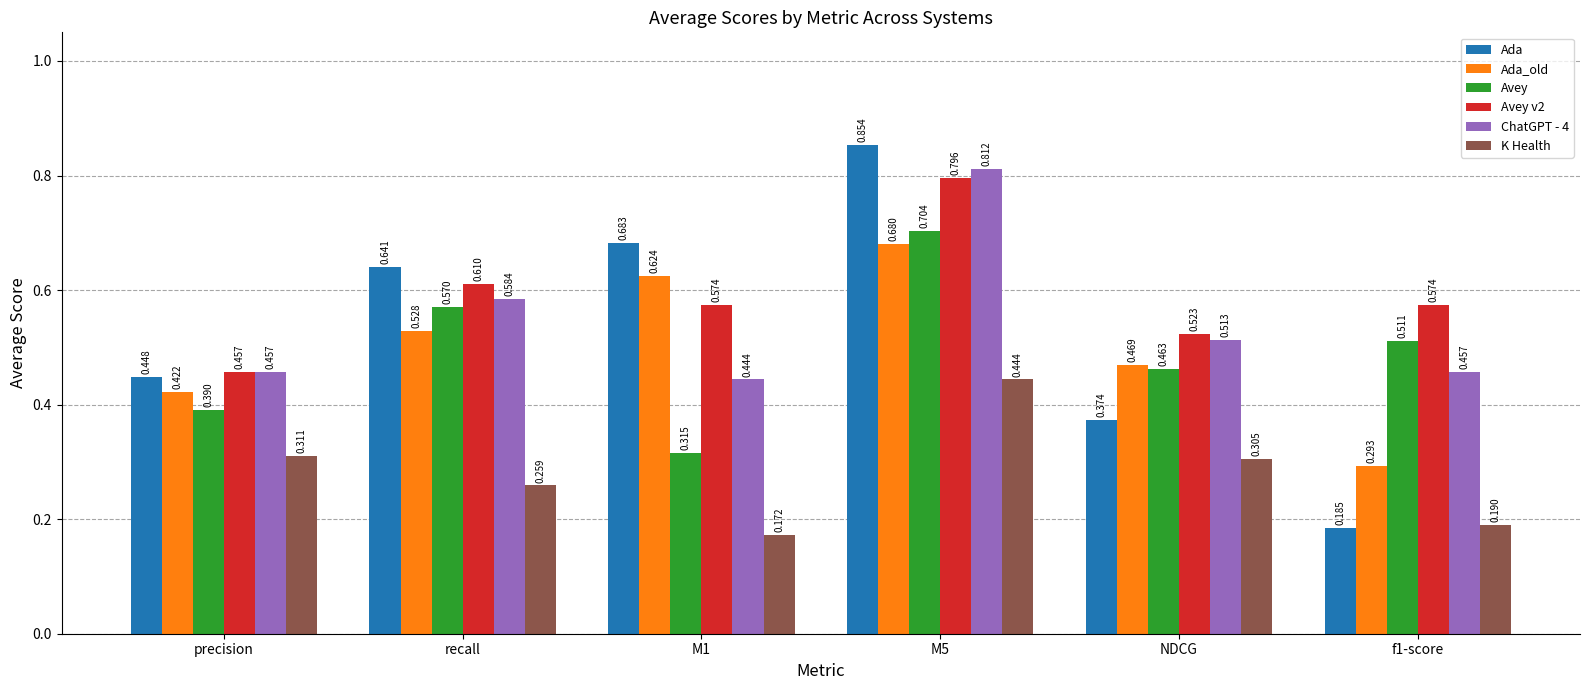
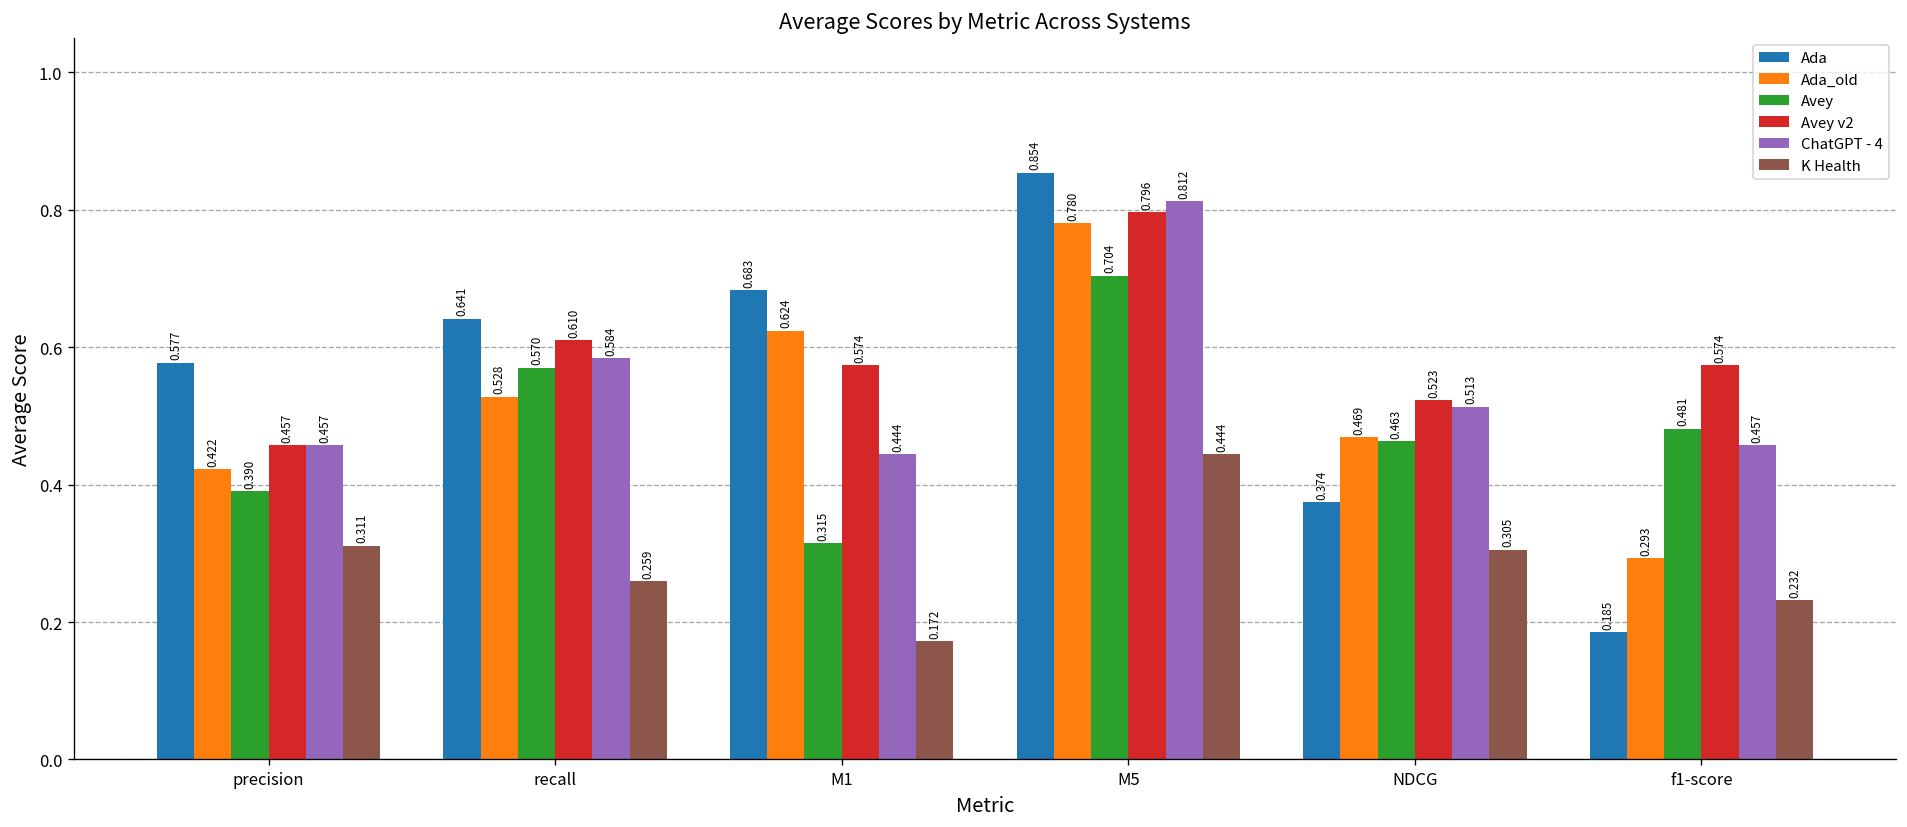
  {
    "Ada": {
-     "precision": 0.448,
+     "precision": 0.577,
      "recall": 0.641,
      "M1": 0.683,
      "M5": 0.854,
      "NDCG": 0.374,
      "f1-score": 0.185
    },
    "Ada_old": {
      "precision": 0.422,
      "recall": 0.528,
      "M1": 0.624,
-     "M5": 0.680,
+     "M5": 0.780,
      "NDCG": 0.469,
      "f1-score": 0.293
    },
    "Avey": {
      "precision": 0.390,
      "recall": 0.570,
      "M1": 0.315,
      "M5": 0.704,
      "NDCG": 0.463,
-     "f1-score": 0.511
+     "f1-score": 0.481
    },
    "Avey v2": {
      "precision": 0.457,
      "recall": 0.610,
      "M1": 0.574,
      "M5": 0.796,
      "NDCG": 0.523,
      "f1-score": 0.574
    },
    "ChatGPT - 4": {
      "precision": 0.457,
      "recall": 0.584,
      "M1": 0.444,
      "M5": 0.812,
      "NDCG": 0.513,
      "f1-score": 0.457
    },
    "K Health": {
      "precision": 0.311,
      "recall": 0.259,
      "M1": 0.172,
      "M5": 0.444,
      "NDCG": 0.305,
-     "f1-score": 0.190
+     "f1-score": 0.232
    }
  }
